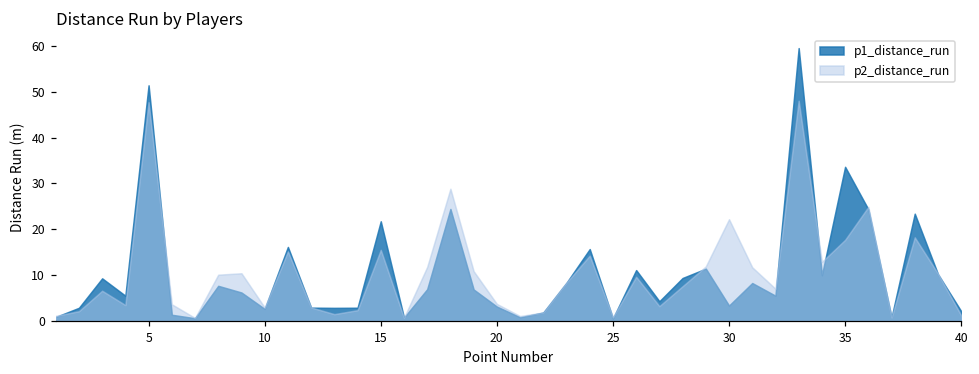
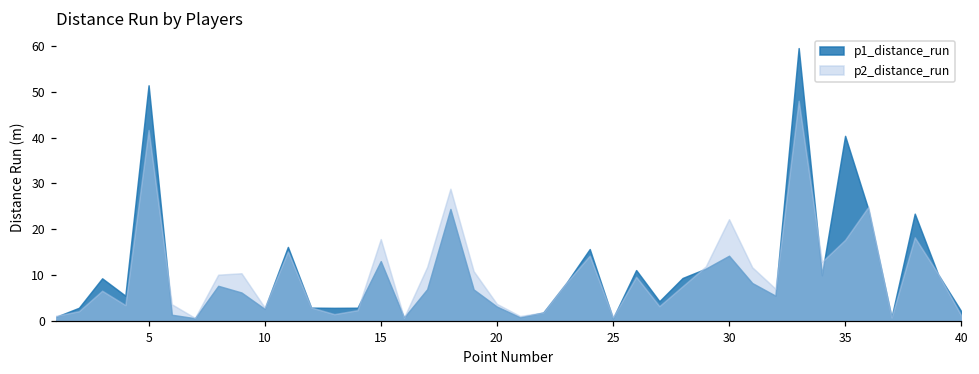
  {
    "p1_distance_run": {
      "5": 51,
-     "15": 22,
-     "30": 3,
-     "35": 34,
+     "15": 13,
+     "30": 14,
+     "35": 40,
      "40": 2
    },
    "p2_distance_run": {
-     "5": 48,
-     "15": 16,
+     "5": 42,
+     "15": 18,
      "30": 22,
      "35": 18,
      "40": 1
    }
  }
